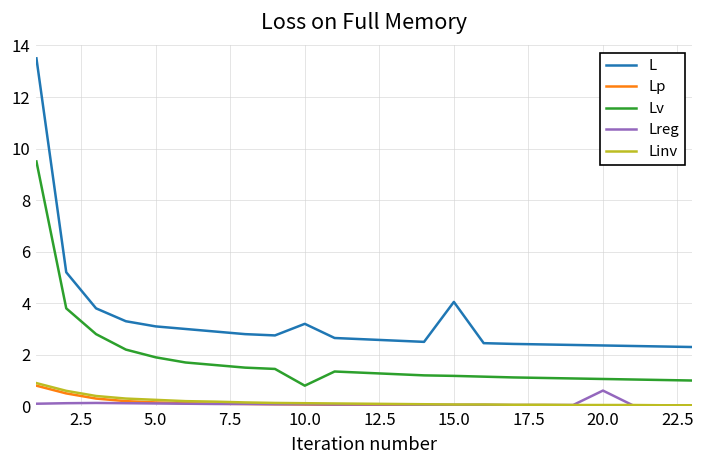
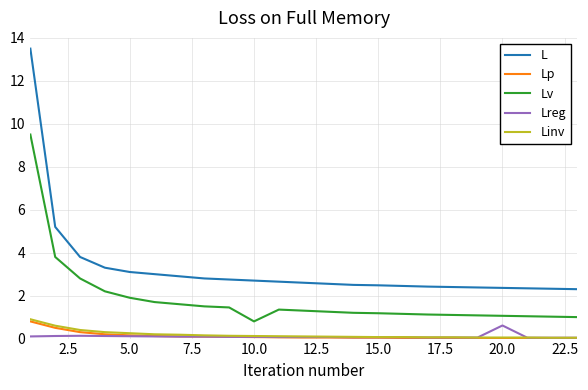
  {
    "L": {
      "5.0": 3.1,
-     "10.0": 3.2,
-     "15.0": 4.1,
+     "10.0": 2.7,
+     "15.0": 2.5,
      "20.0": 2.4
    },
    "Lv": {
      "5.0": 1.9,
      "10.0": 0.8,
      "15.0": 1.2,
      "20.0": 1.1
    },
    "Lreg": {
      "20.0": 0.6
    }
  }
